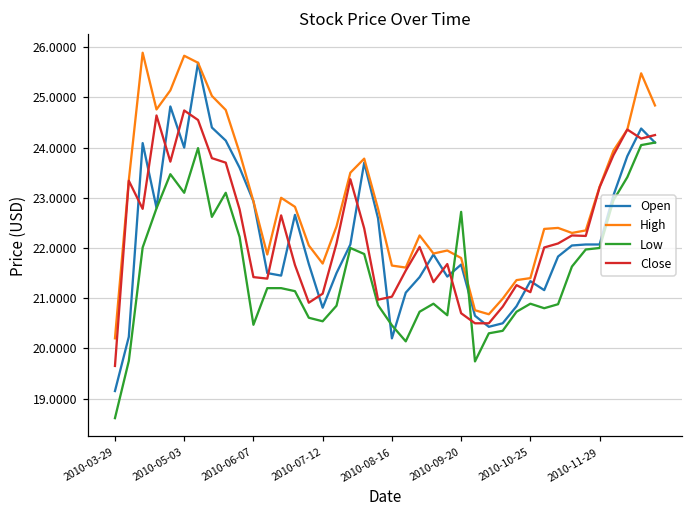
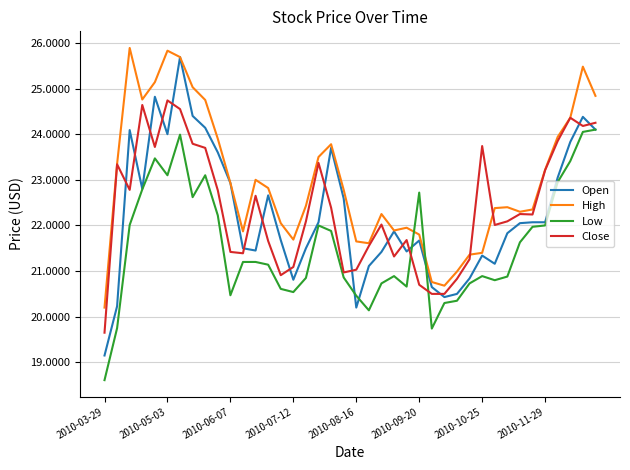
  {
    "Open": {
      "2010-03-29": 19.2,
      "2010-05-03": 24.0,
      "2010-07-12": 20.8,
      "2010-08-16": 20.2,
      "2010-09-20": 21.7,
      "2010-10-25": 21.3,
      "2010-11-29": 22.1
    },
    "High": {
      "2010-03-29": 20.2,
      "2010-05-03": 25.8,
      "2010-07-12": 21.7,
      "2010-08-16": 21.7,
      "2010-09-20": 21.8,
      "2010-10-25": 21.4
    },
    "Low": {
      "2010-03-29": 18.6,
      "2010-05-03": 23.1,
      "2010-06-07": 20.5,
      "2010-07-12": 20.5,
      "2010-08-16": 20.5,
      "2010-09-20": 22.7,
      "2010-10-25": 20.9,
      "2010-11-29": 22.0
    },
    "Close": {
      "2010-03-29": 19.7,
      "2010-05-03": 24.7,
      "2010-06-07": 21.4,
      "2010-07-12": 21.1,
      "2010-08-16": 21.0,
      "2010-09-20": 20.7,
-     "2010-10-25": 21.1
+     "2010-10-25": 23.7
    }
  }
